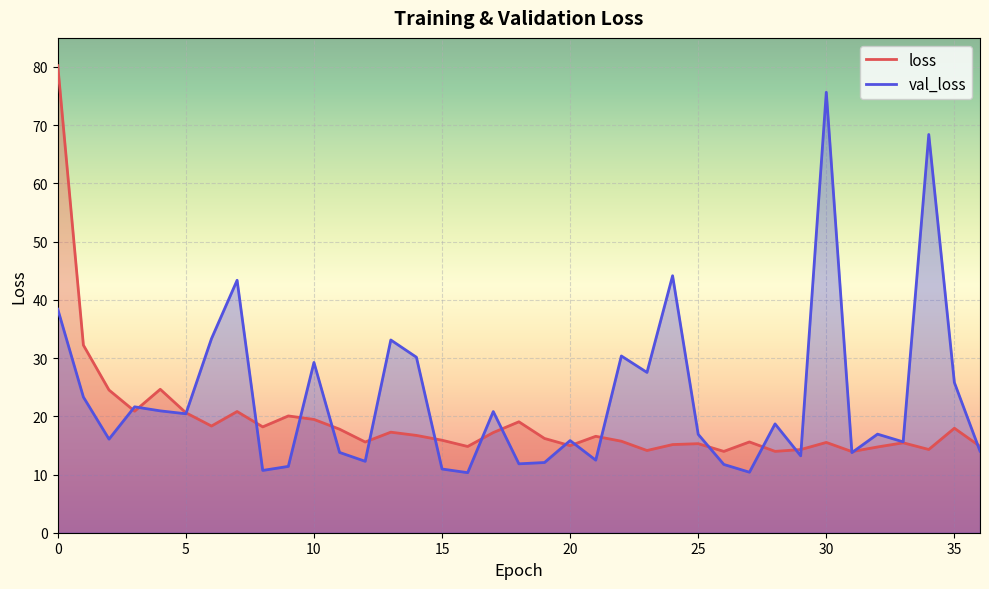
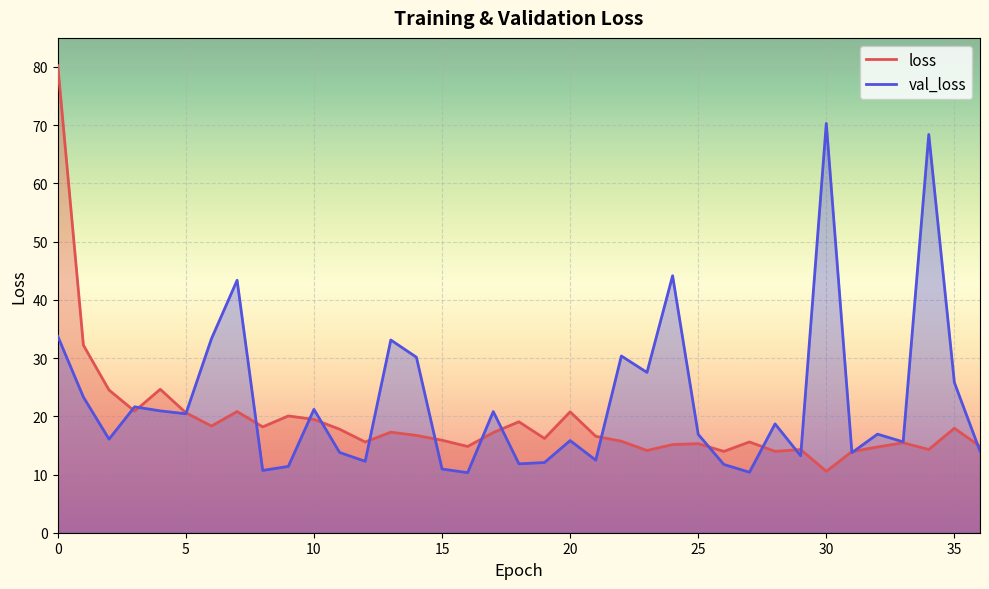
  {
    "loss": {
      "0": 80,
      "10": 19,
      "15": 16,
-     "20": 15,
+     "20": 21,
      "25": 15,
-     "30": 16,
+     "30": 11,
      "35": 18
    },
    "val_loss": {
-     "0": 38,
-     "10": 29,
+     "0": 34,
+     "10": 21,
      "15": 11,
      "20": 16,
      "25": 17,
-     "30": 76,
+     "30": 70,
      "35": 26
    }
  }
